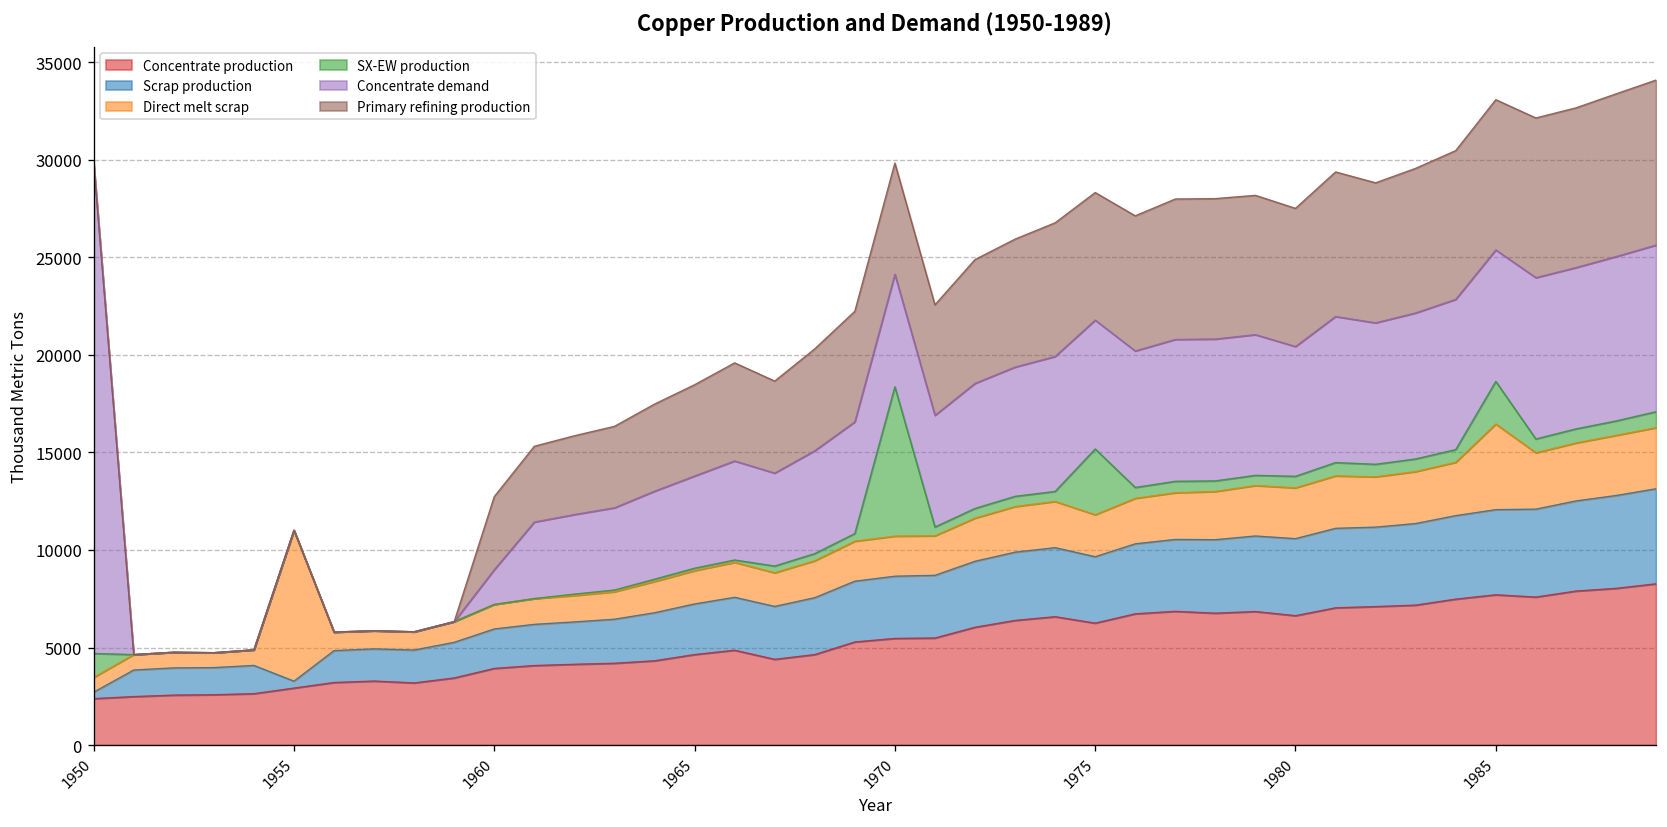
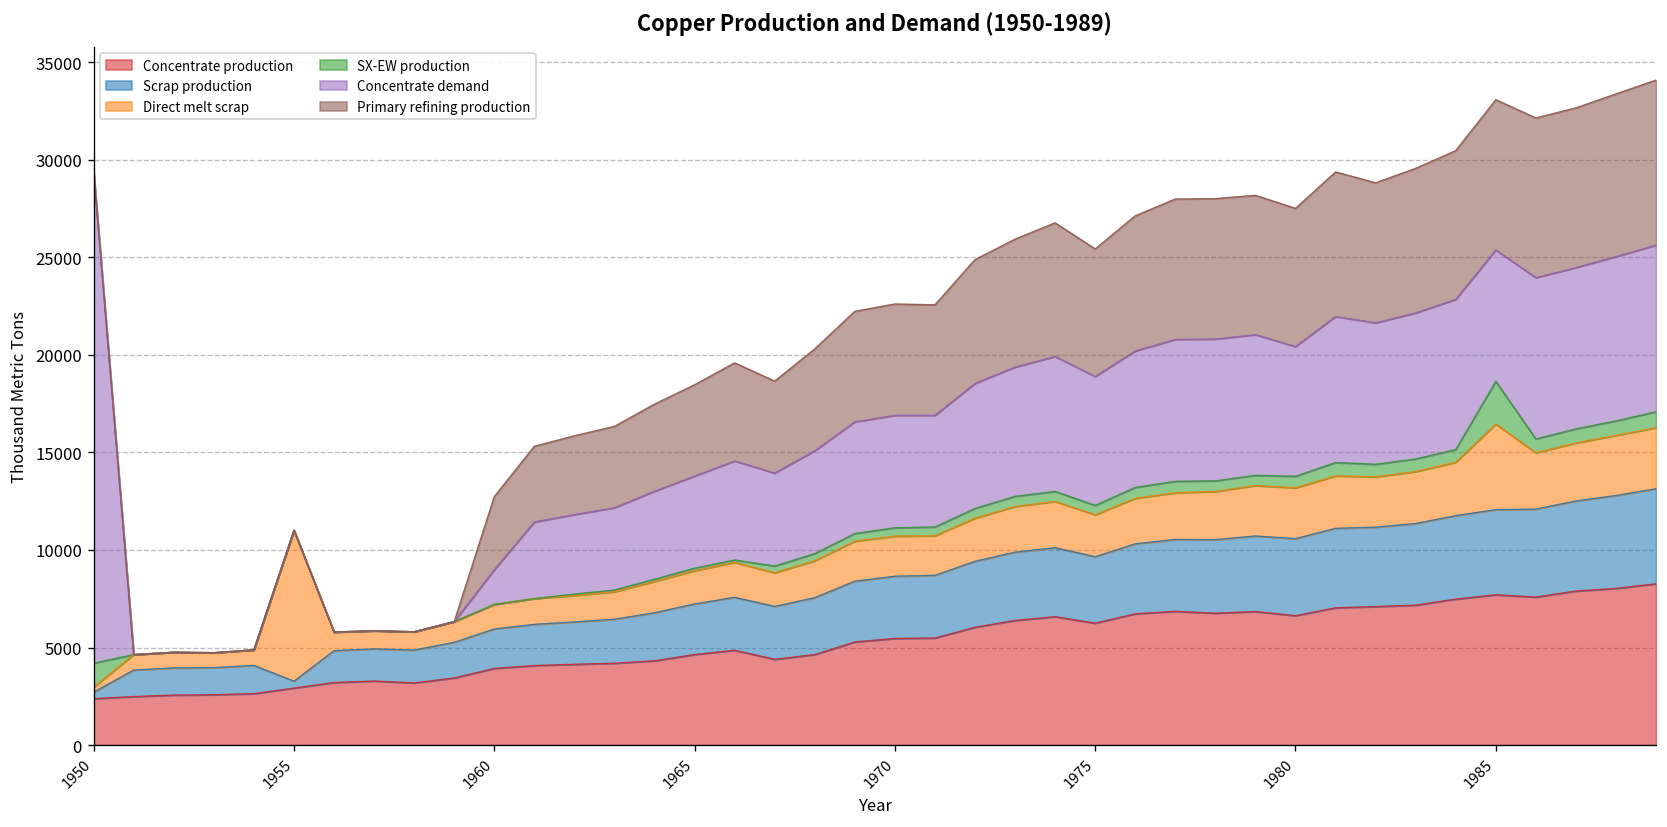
  {
    "Concentrate production": {
      "1950": 2400,
      "1955": 2900,
      "1960": 3900,
      "1965": 4600,
      "1970": 5500,
      "1975": 6300,
      "1980": 6600,
      "1985": 7700
    },
    "Scrap production": {
      "1950": 300,
      "1955": 400,
      "1960": 2000,
      "1965": 2600,
      "1970": 3200,
      "1975": 3400,
      "1980": 3900,
      "1985": 4400
    },
    "Direct melt scrap": {
-     "1950": 800,
+     "1950": 300,
      "1970": 2100,
      "1975": 2200,
      "1980": 2600,
      "1985": 4400
    },
    "SX-EW production": {
      "1950": 1200,
-     "1970": 7700,
-     "1975": 3400,
+     "1970": 400,
+     "1975": 500,
      "1980": 600,
      "1985": 2200
    },
    "Concentrate demand": {
      "1960": 1800,
      "1965": 4700,
      "1970": 5800,
      "1975": 6600,
      "1980": 6600,
      "1985": 6700
    },
    "Primary refining production": {
      "1960": 3700,
      "1965": 4700,
      "1970": 5700,
      "1975": 6500,
      "1980": 7100,
      "1985": 7700
    }
  }
